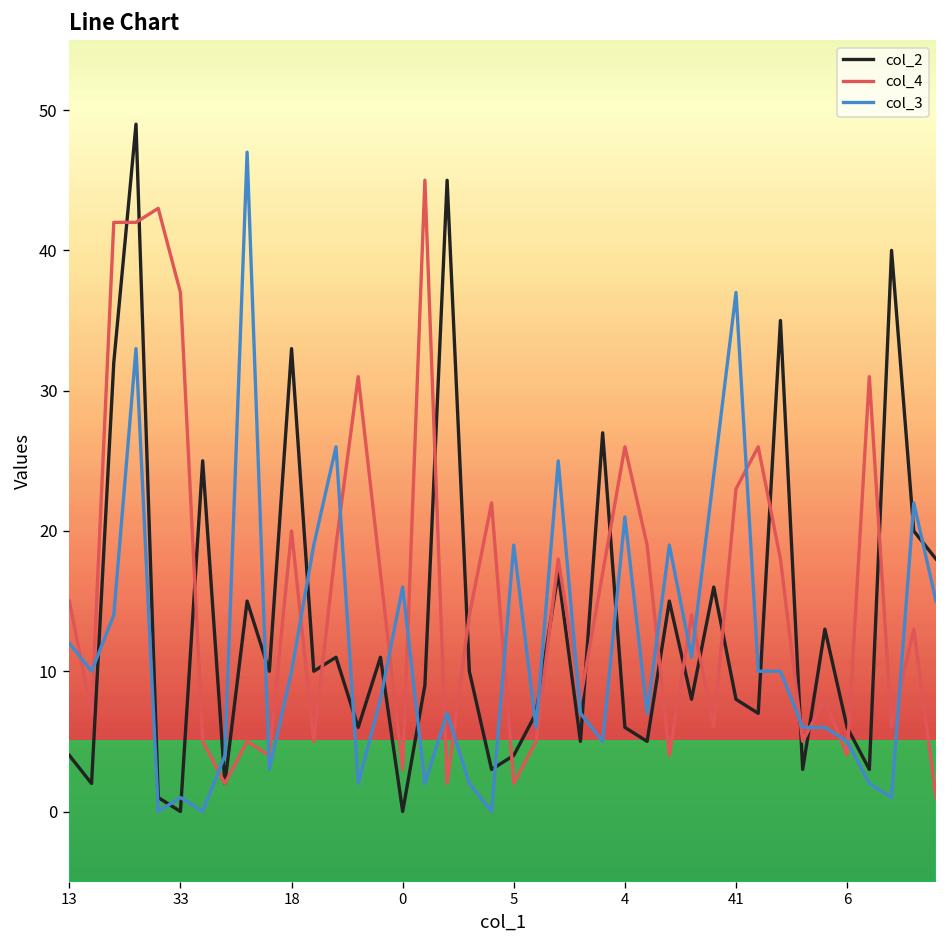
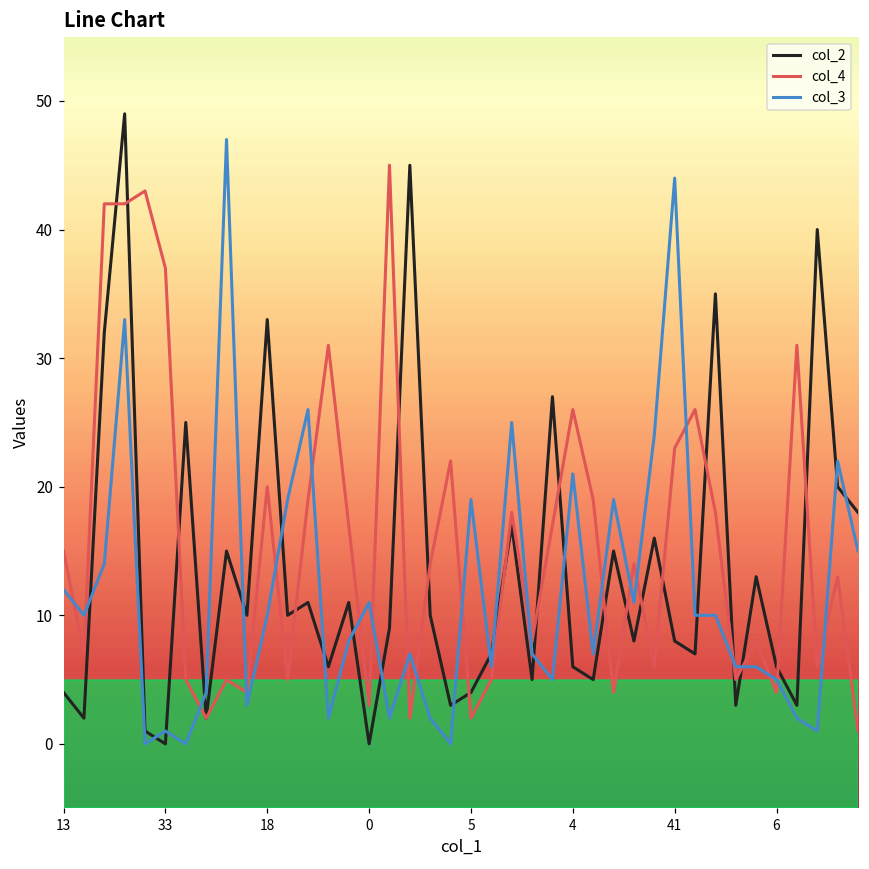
  {
    "col_2": {
      "41": 8
    },
    "col_4": {
      "41": 23
    },
    "col_3": {
-     "0": 16,
+     "0": 11,
      "5": 19,
-     "41": 37
+     "41": 44
    }
  }
